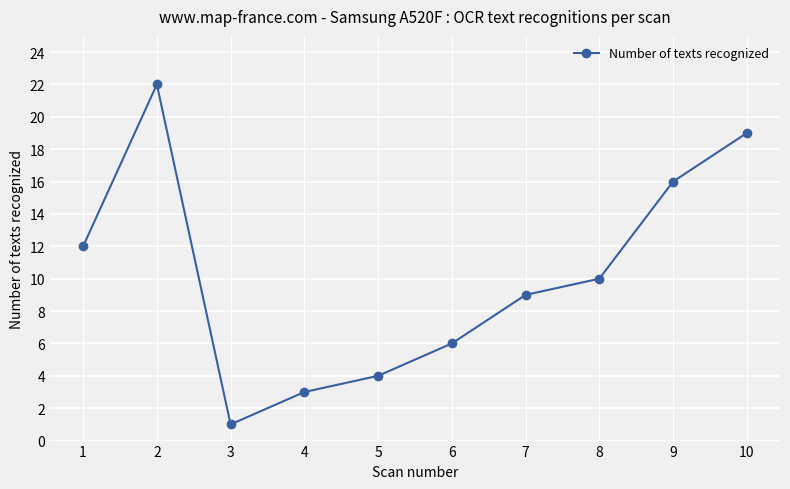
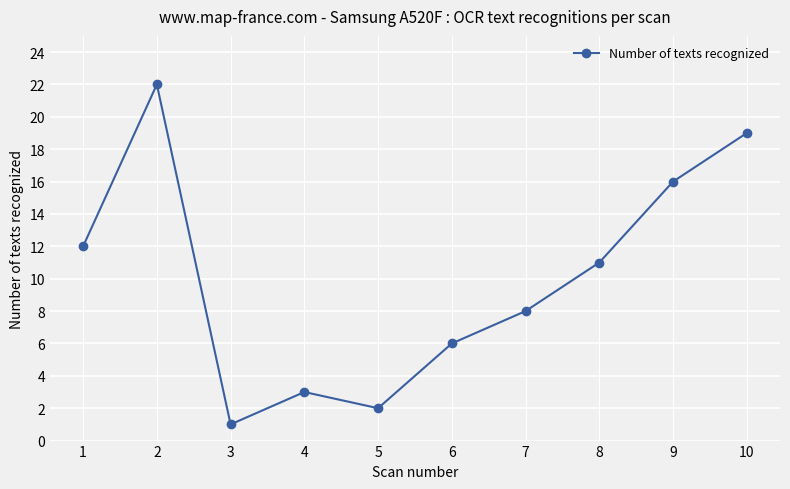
  {
    "1": 12,
    "2": 22,
    "3": 1,
    "4": 3,
-   "5": 4,
+   "5": 2,
    "6": 6,
-   "7": 9,
-   "8": 10,
+   "7": 8,
+   "8": 11,
    "9": 16,
    "10": 19
  }
